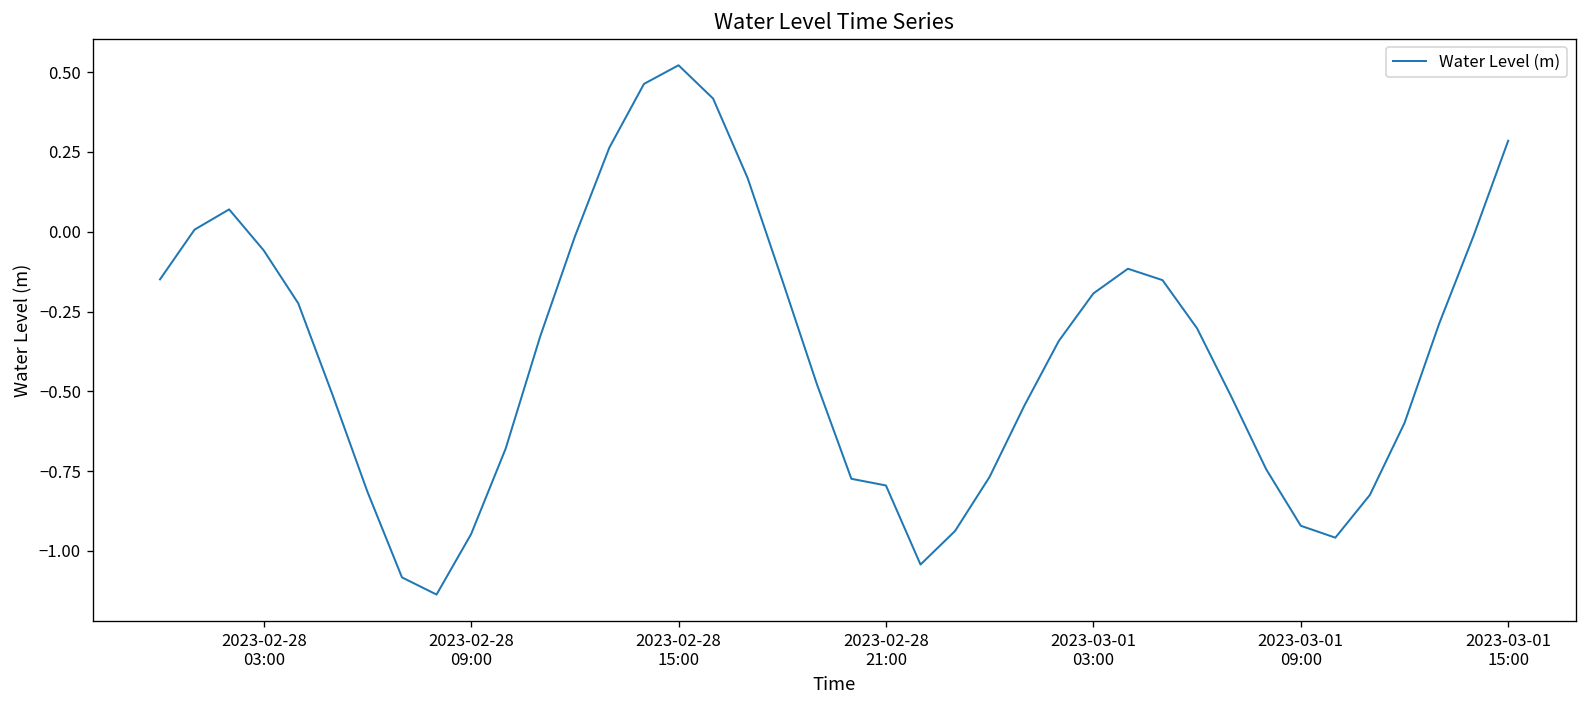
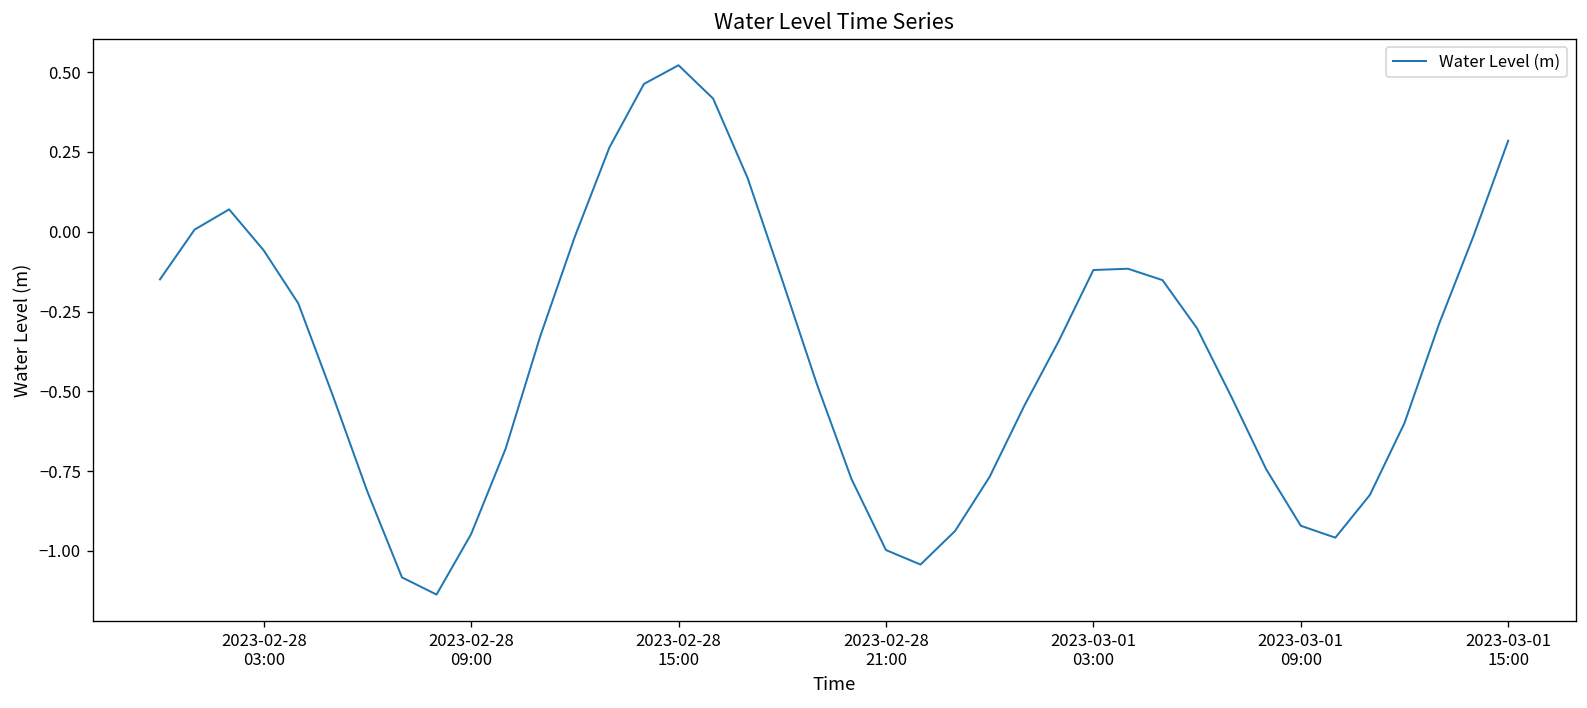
  {
    "2023-02-28 03:00": -0.06,
    "2023-02-28 09:00": -0.95,
    "2023-02-28 15:00": 0.52,
-   "2023-02-28 21:00": -0.79,
-   "2023-03-01 03:00": -0.19,
+   "2023-02-28 21:00": -1.00,
+   "2023-03-01 03:00": -0.12,
    "2023-03-01 09:00": -0.92,
    "2023-03-01 15:00": 0.28
  }
